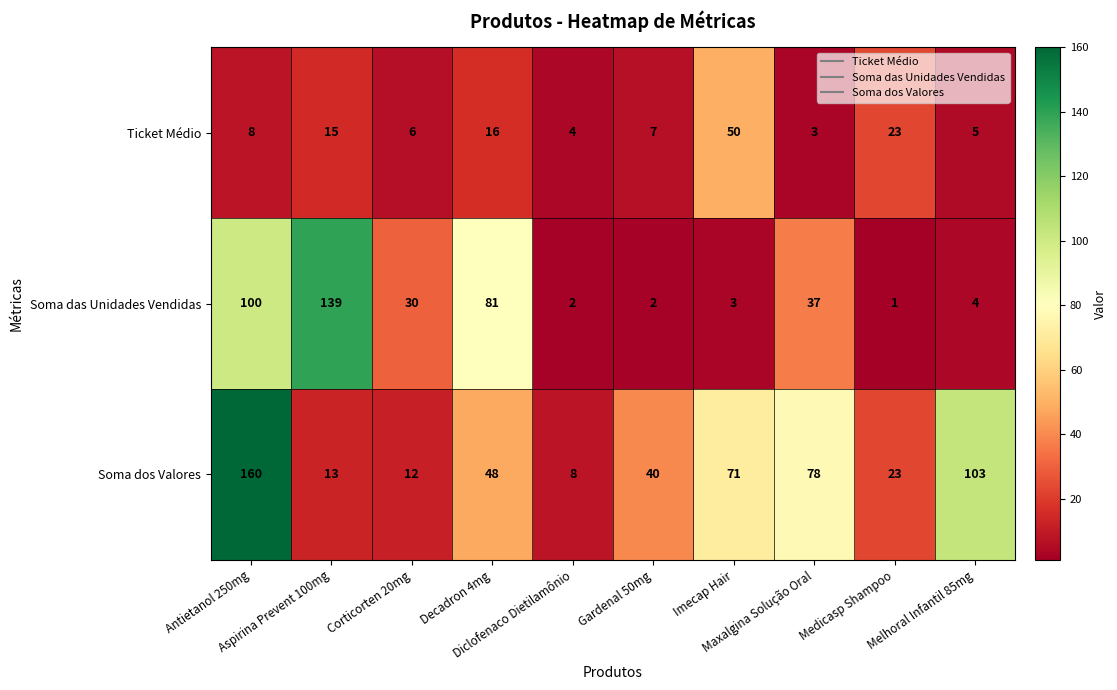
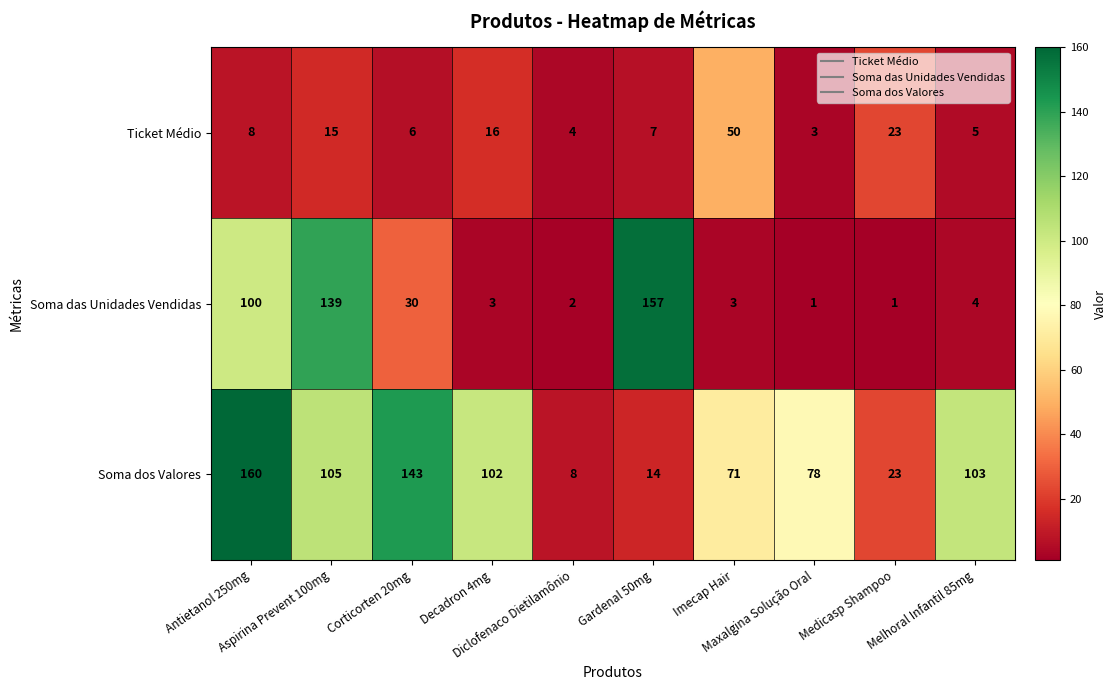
  {
    "Ticket Médio": {
      "Antietanol 250mg": 8,
      "Aspirina Prevent 100mg": 15,
      "Corticorten 20mg": 6,
      "Decadron 4mg": 16,
      "Diclofenaco Dietilamônio": 4,
      "Gardenal 50mg": 7,
      "Imecap Hair": 50,
      "Maxalgina Solução Oral": 3,
      "Medicasp Shampoo": 23,
      "Melhoral Infantil 85mg": 5
    },
    "Soma das Unidades Vendidas": {
      "Antietanol 250mg": 100,
      "Aspirina Prevent 100mg": 139,
      "Corticorten 20mg": 30,
-     "Decadron 4mg": 81,
+     "Decadron 4mg": 3,
      "Diclofenaco Dietilamônio": 2,
-     "Gardenal 50mg": 2,
+     "Gardenal 50mg": 157,
      "Imecap Hair": 3,
-     "Maxalgina Solução Oral": 37,
+     "Maxalgina Solução Oral": 1,
      "Medicasp Shampoo": 1,
      "Melhoral Infantil 85mg": 4
    },
    "Soma dos Valores": {
      "Antietanol 250mg": 160,
-     "Aspirina Prevent 100mg": 13,
-     "Corticorten 20mg": 12,
-     "Decadron 4mg": 48,
+     "Aspirina Prevent 100mg": 105,
+     "Corticorten 20mg": 143,
+     "Decadron 4mg": 102,
      "Diclofenaco Dietilamônio": 8,
-     "Gardenal 50mg": 40,
+     "Gardenal 50mg": 14,
      "Imecap Hair": 71,
      "Maxalgina Solução Oral": 78,
      "Medicasp Shampoo": 23,
      "Melhoral Infantil 85mg": 103
    }
  }
